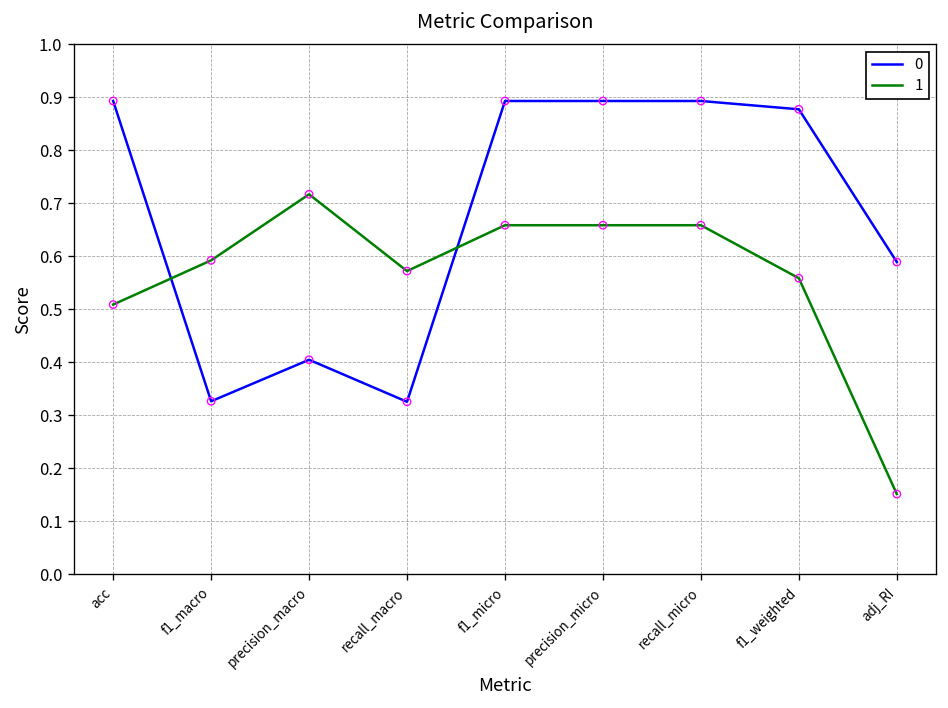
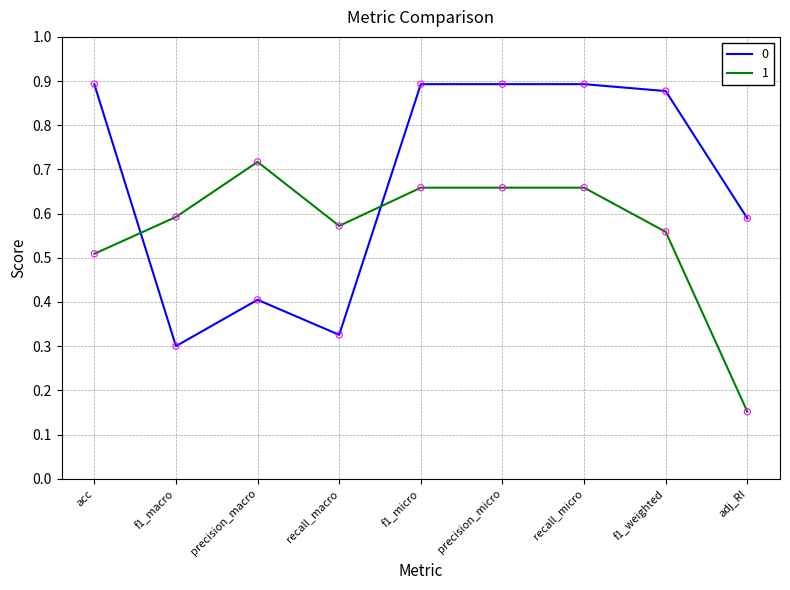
  {
    "0": {
      "acc": 0.89,
-     "f1_macro": 0.33,
+     "f1_macro": 0.30,
      "precision_macro": 0.40,
      "recall_macro": 0.33,
      "f1_micro": 0.89,
      "precision_micro": 0.89,
      "recall_micro": 0.89,
      "f1_weighted": 0.88,
      "adj_RI": 0.59
    },
    "1": {
      "acc": 0.51,
      "f1_macro": 0.59,
      "precision_macro": 0.72,
      "recall_macro": 0.57,
      "f1_micro": 0.66,
      "precision_micro": 0.66,
      "recall_micro": 0.66,
      "f1_weighted": 0.56,
      "adj_RI": 0.15
    }
  }
